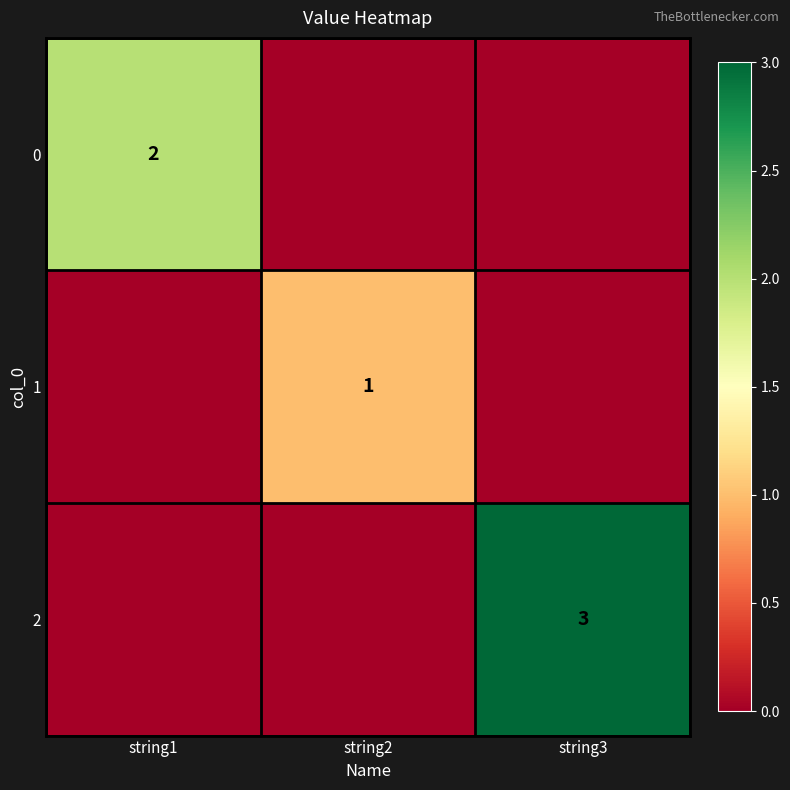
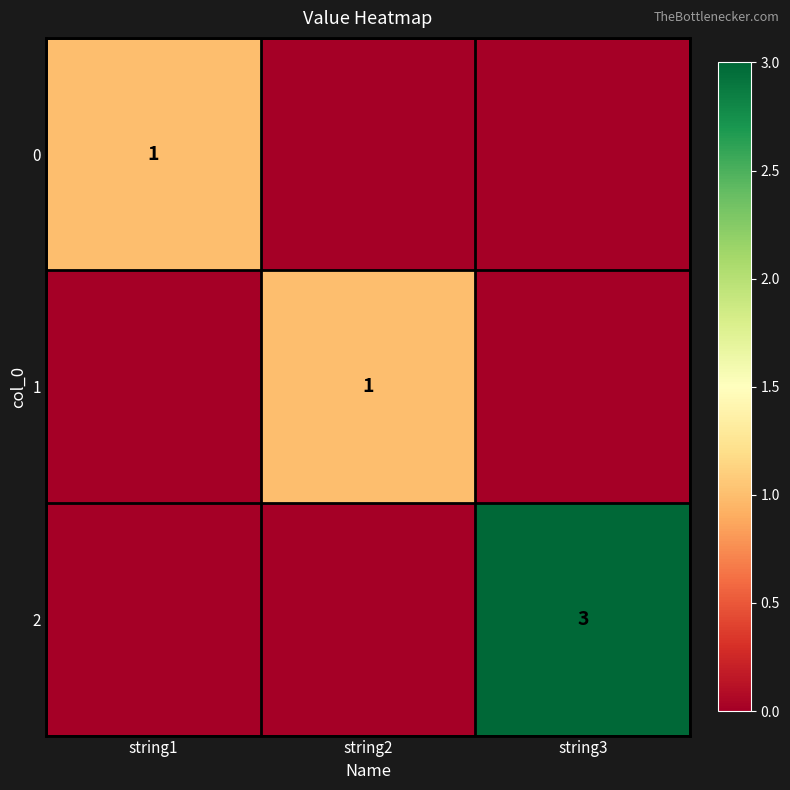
  {
    "0": {
-     "string1": 2
+     "string1": 1
    },
    "1": {
      "string2": 1
    },
    "2": {
      "string3": 3
    }
  }
